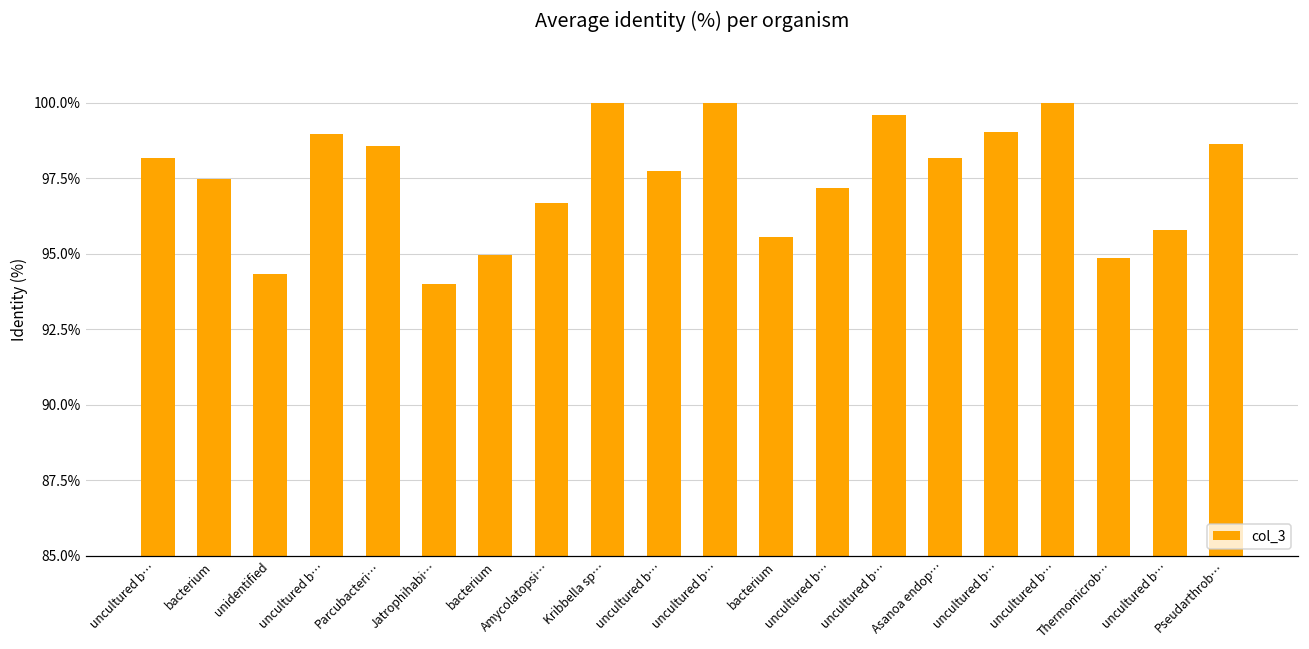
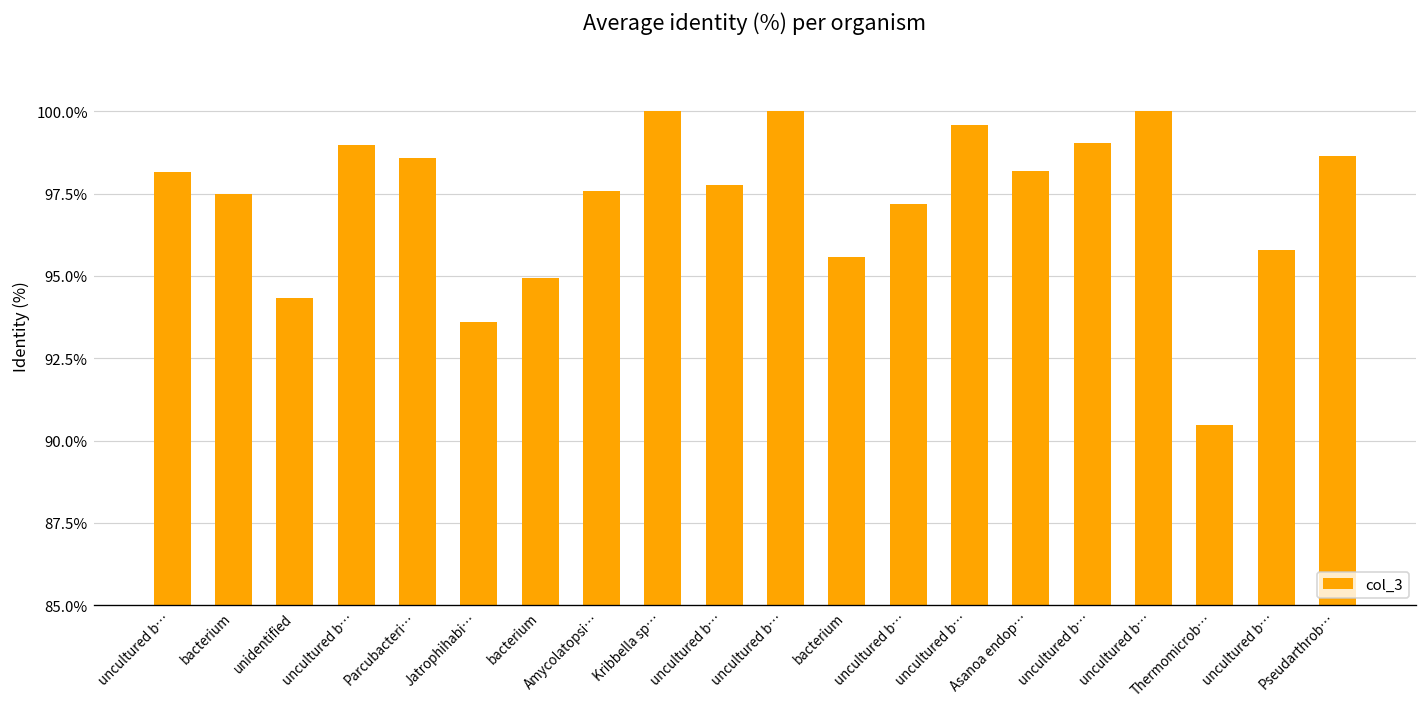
  {
    "unidentified": "94.3%",
    "Parcubacteri…": "98.6%",
-   "Jatrophihabi…": "94.0%",
-   "Amycolatopsi…": "96.7%",
+   "Jatrophihabi…": "93.6%",
+   "Amycolatopsi…": "97.6%",
    "Kribbella sp…": "100.0%",
    "Asanoa endop…": "98.2%",
-   "Thermomicrob…": "94.8%",
+   "Thermomicrob…": "90.5%",
    "Pseudarthrob…": "98.6%"
  }
